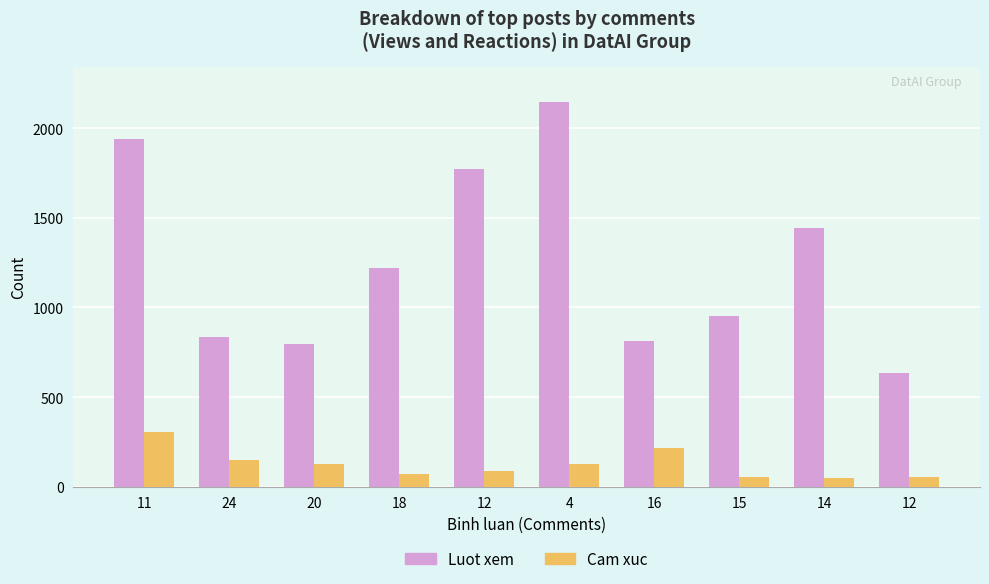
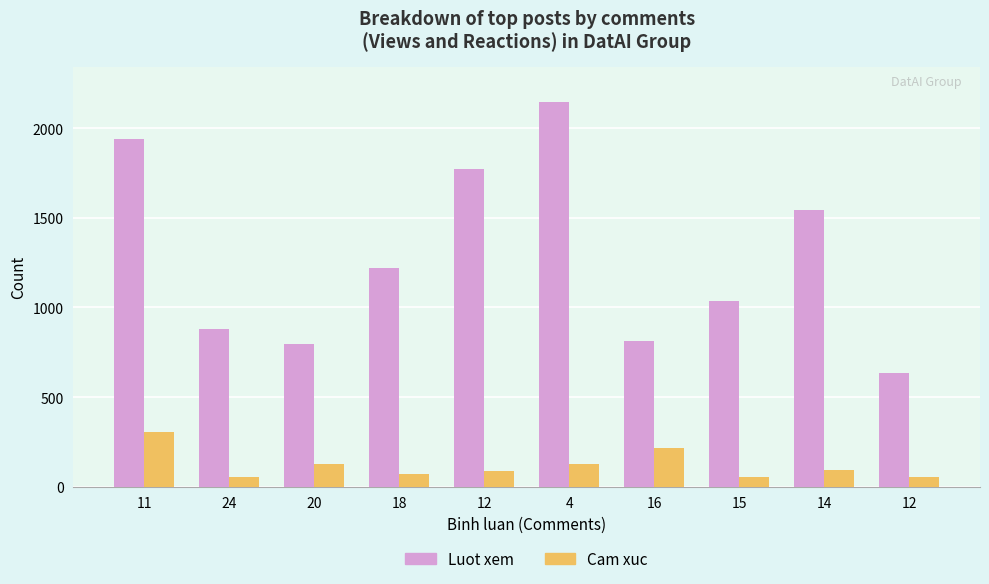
  {
    "Luot xem": {
      "11": 1940,
-     "24": 830,
+     "24": 880,
      "20": 800,
      "18": 1220,
      "4": 2140,
      "16": 810,
-     "15": 950,
-     "14": 1440
+     "15": 1040,
+     "14": 1540
    },
    "Cam xuc": {
      "11": 310,
-     "24": 150,
+     "24": 50,
      "20": 130,
      "18": 70,
      "4": 120,
      "16": 220,
      "15": 60,
-     "14": 50
+     "14": 100
    }
  }
